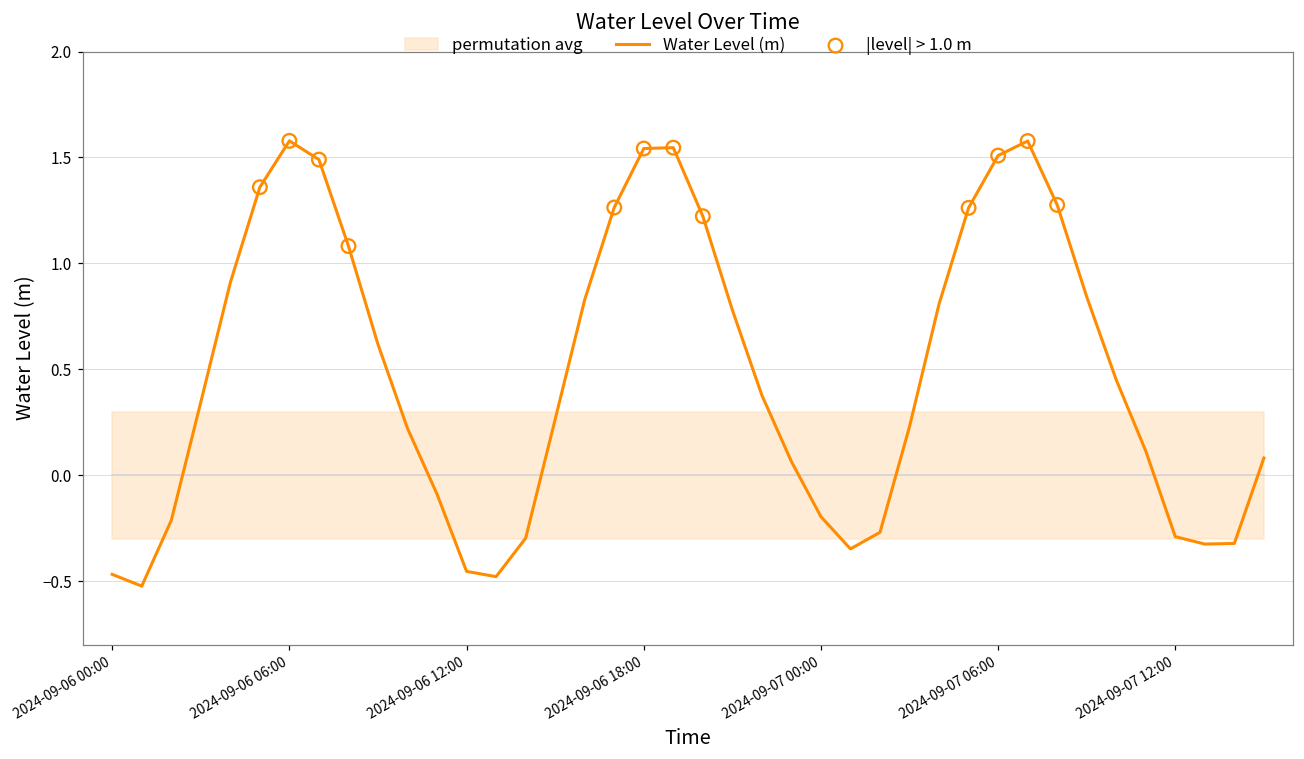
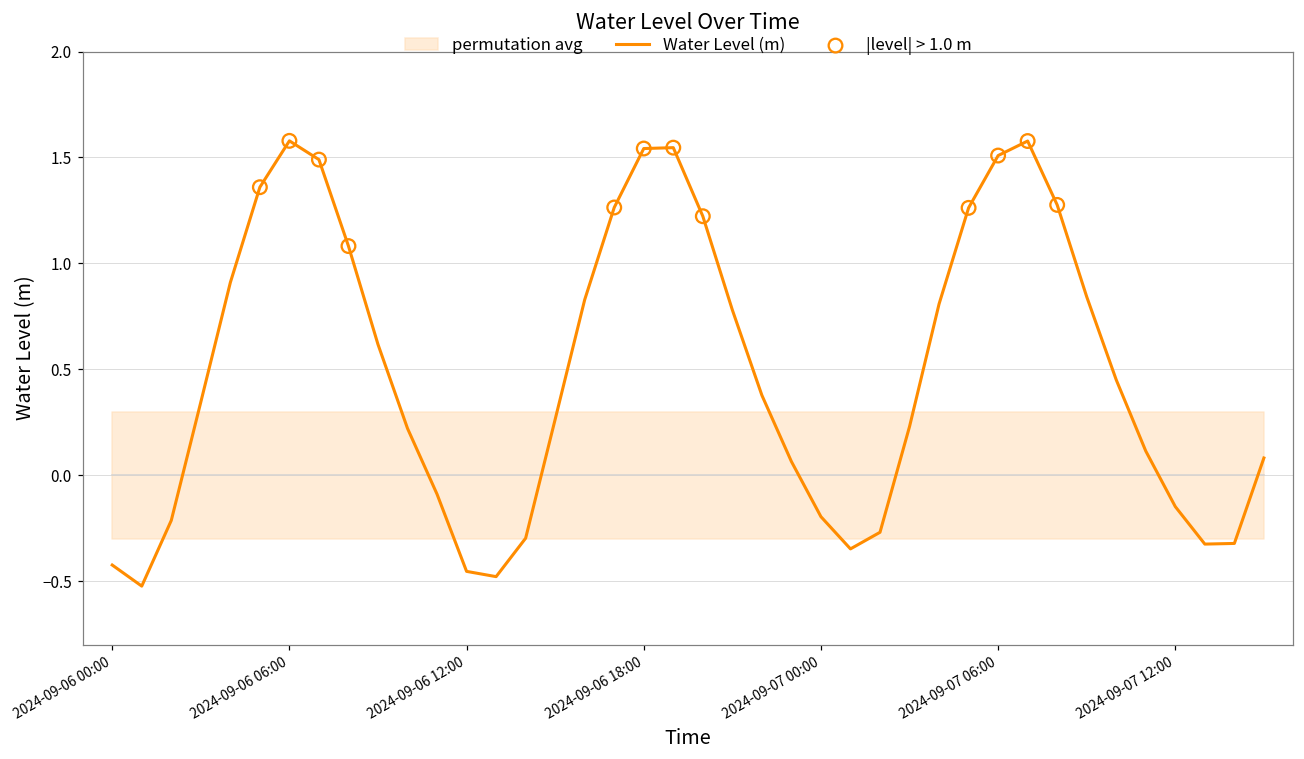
  {
    "Water Level (m)": {
-     "2024-09-06 00:00": -0.47,
+     "2024-09-06 00:00": -0.42,
      "2024-09-06 12:00": -0.45,
      "2024-09-07 00:00": -0.20,
-     "2024-09-07 12:00": -0.29
+     "2024-09-07 12:00": -0.15
    }
  }
